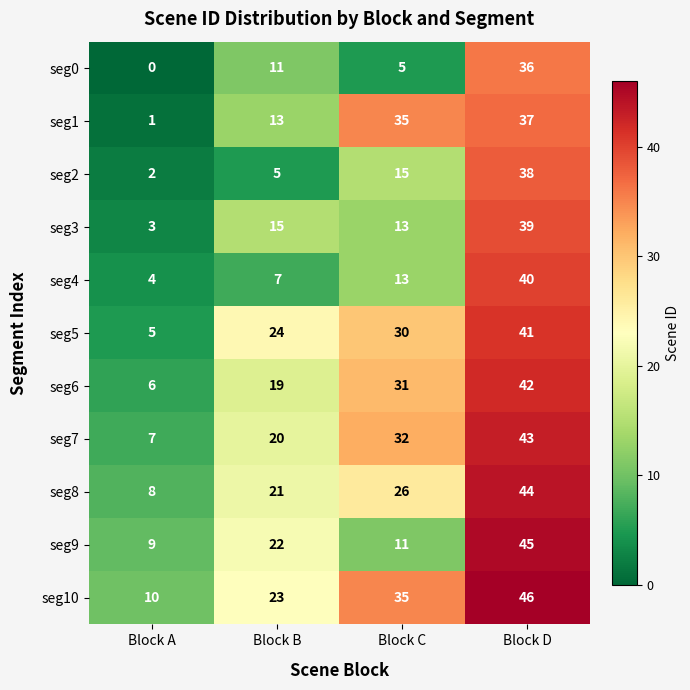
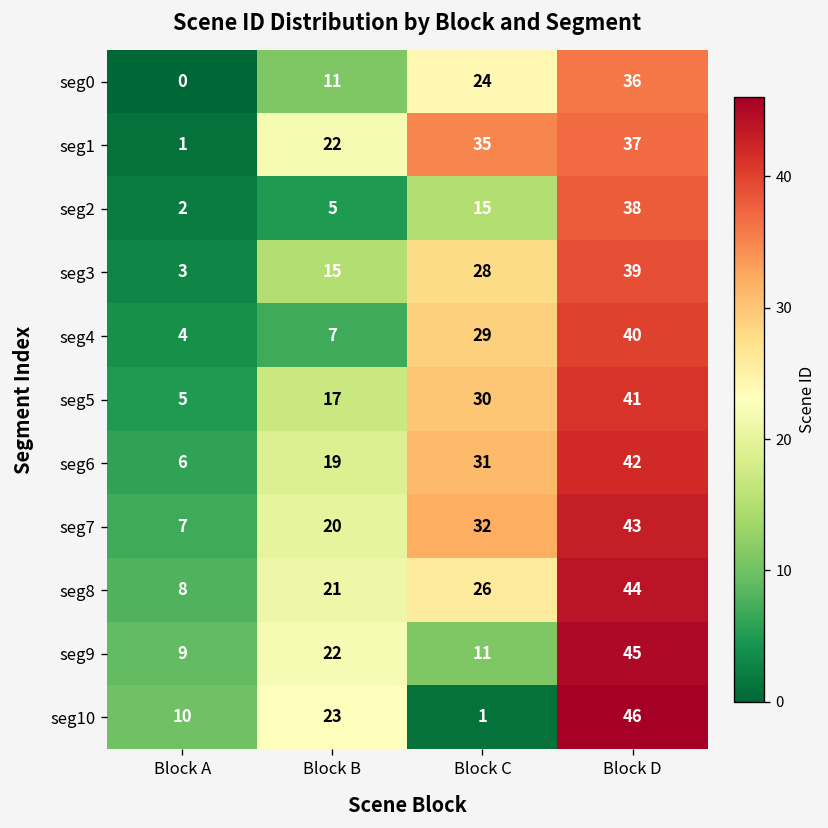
  {
    "seg0": {
      "Block A": 0,
      "Block B": 11,
-     "Block C": 5,
+     "Block C": 24,
      "Block D": 36
    },
    "seg1": {
      "Block A": 1,
-     "Block B": 13,
+     "Block B": 22,
      "Block C": 35,
      "Block D": 37
    },
    "seg2": {
      "Block A": 2,
      "Block B": 5,
      "Block C": 15,
      "Block D": 38
    },
    "seg3": {
      "Block A": 3,
      "Block B": 15,
-     "Block C": 13,
+     "Block C": 28,
      "Block D": 39
    },
    "seg4": {
      "Block A": 4,
      "Block B": 7,
-     "Block C": 13,
+     "Block C": 29,
      "Block D": 40
    },
    "seg5": {
      "Block A": 5,
-     "Block B": 24,
+     "Block B": 17,
      "Block C": 30,
      "Block D": 41
    },
    "seg6": {
      "Block A": 6,
      "Block B": 19,
      "Block C": 31,
      "Block D": 42
    },
    "seg7": {
      "Block A": 7,
      "Block B": 20,
      "Block C": 32,
      "Block D": 43
    },
    "seg8": {
      "Block A": 8,
      "Block B": 21,
      "Block C": 26,
      "Block D": 44
    },
    "seg9": {
      "Block A": 9,
      "Block B": 22,
      "Block C": 11,
      "Block D": 45
    },
    "seg10": {
      "Block A": 10,
      "Block B": 23,
-     "Block C": 35,
+     "Block C": 1,
      "Block D": 46
    }
  }
